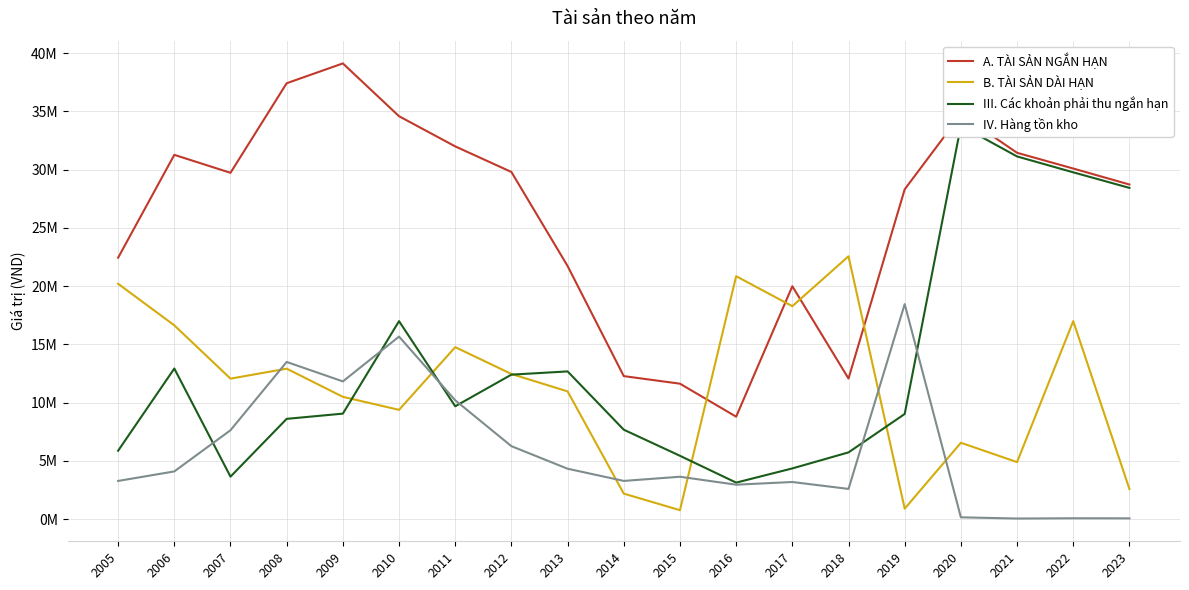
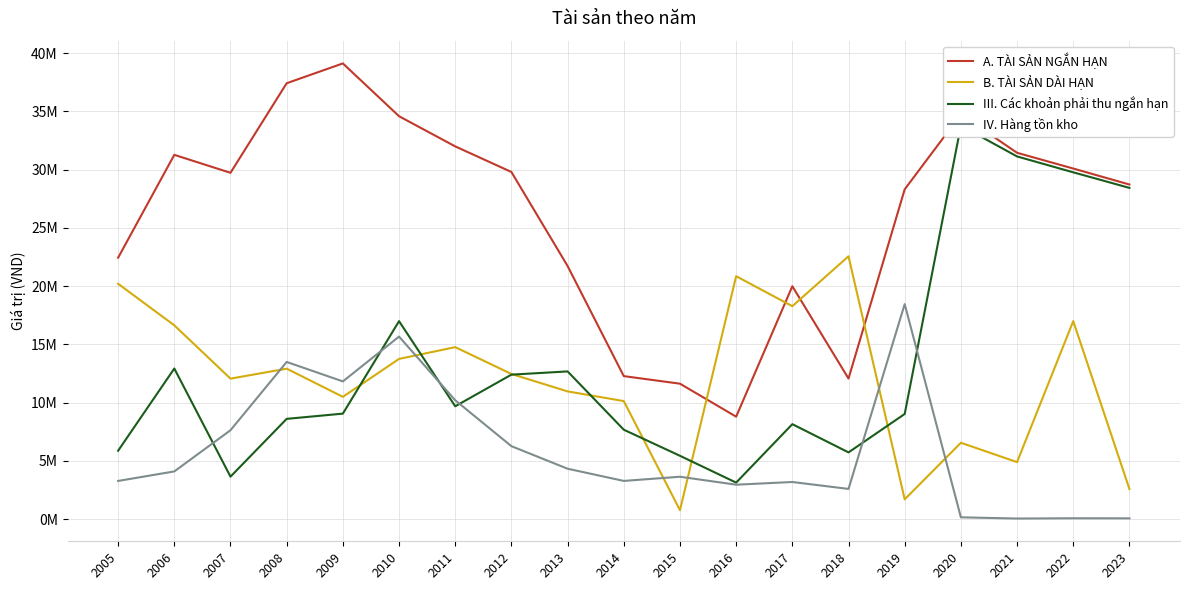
  {
    "A. TÀI SẢN NGẮN HẠN": {
      "2005": 22400000,
      "2006": 31300000,
      "2007": 29700000,
      "2008": 37400000,
      "2009": 39100000,
      "2010": 34600000,
      "2011": 32000000,
      "2012": 29800000,
      "2013": 21700000,
      "2014": 12300000,
      "2015": 11600000,
      "2016": 8800000,
      "2017": 20000000,
      "2018": 12100000,
      "2019": 28300000,
      "2021": 31400000,
      "2022": 30100000,
      "2023": 28700000
    },
    "B. TÀI SẢN DÀI HẠN": {
      "2005": 20200000,
      "2006": 16600000,
      "2007": 12100000,
      "2008": 12900000,
      "2009": 10500000,
-     "2010": 9400000,
+     "2010": 13800000,
      "2011": 14800000,
      "2013": 11000000,
-     "2014": 2200000,
+     "2014": 10100000,
      "2015": 800000,
      "2016": 20900000,
      "2017": 18300000,
      "2018": 22600000,
-     "2019": 900000,
+     "2019": 1700000,
      "2020": 6600000,
      "2021": 4900000,
      "2022": 17000000,
      "2023": 2600000
    },
    "III. Các khoản phải thu ngắn hạn": {
      "2005": 5900000,
      "2006": 12900000,
      "2007": 3700000,
      "2008": 8600000,
      "2009": 9100000,
      "2010": 17000000,
      "2011": 9700000,
      "2013": 12700000,
      "2014": 7700000,
      "2015": 5400000,
-     "2017": 4400000,
+     "2017": 8200000,
      "2018": 5700000,
      "2019": 9000000,
      "2021": 31100000,
      "2022": 29800000,
      "2023": 28400000
    },
    "IV. Hàng tồn kho": {
      "2005": 3300000,
      "2006": 4100000,
      "2007": 7600000,
      "2008": 13500000,
      "2009": 11800000,
      "2010": 15700000,
      "2011": 10200000,
      "2012": 6300000,
      "2013": 4300000,
      "2014": 3300000,
      "2015": 3600000,
      "2017": 3200000,
      "2018": 2600000,
      "2019": 18500000,
      "2020": 200000,
      "2021": 100000,
      "2022": 100000,
      "2023": 100000
    }
  }
